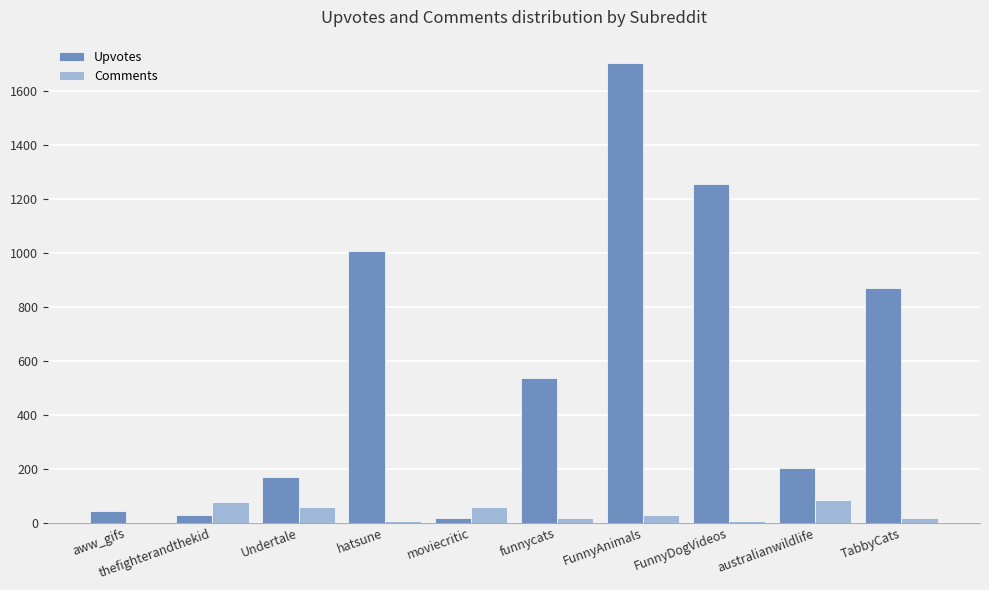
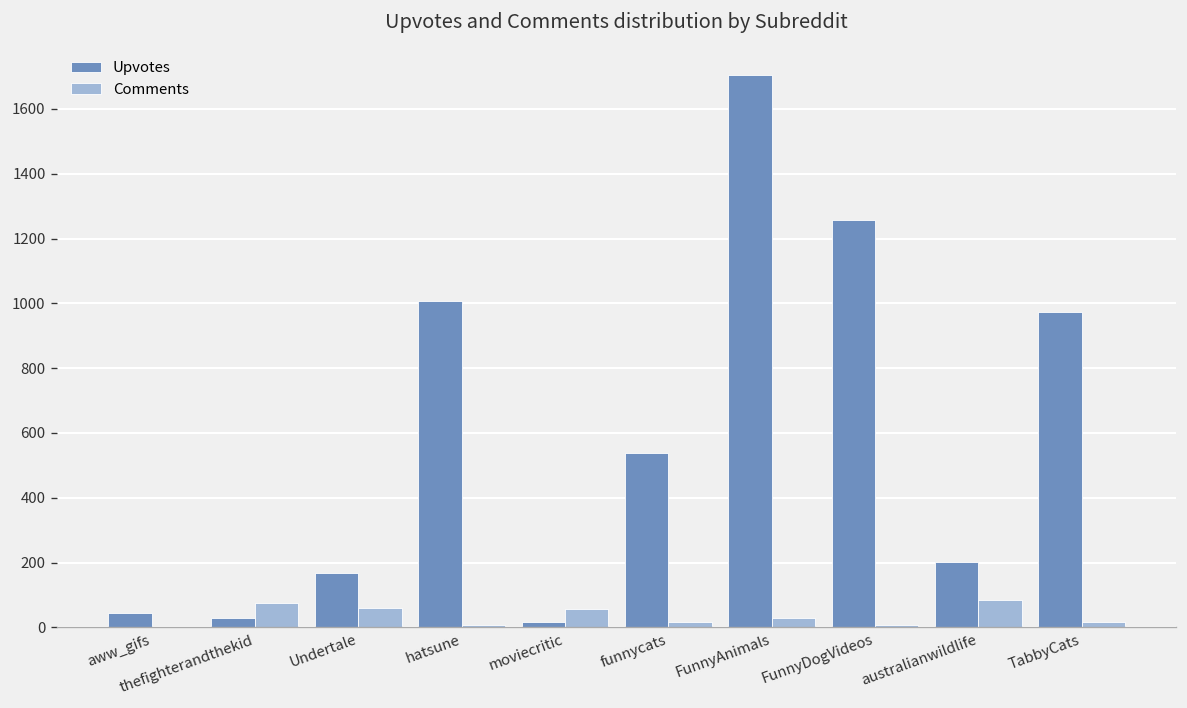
  {
    "Upvotes": {
      "aww_gifs": 50,
      "thefighterandthekid": 30,
      "Undertale": 170,
      "hatsune": 1010,
      "moviecritic": 20,
      "funnycats": 540,
      "FunnyAnimals": 1700,
      "FunnyDogVideos": 1260,
      "australianwildlife": 200,
-     "TabbyCats": 870
+     "TabbyCats": 970
    },
    "Comments": {
      "thefighterandthekid": 80,
      "Undertale": 60,
      "moviecritic": 60,
      "funnycats": 20,
      "FunnyAnimals": 30,
      "australianwildlife": 80,
      "TabbyCats": 20
    }
  }
